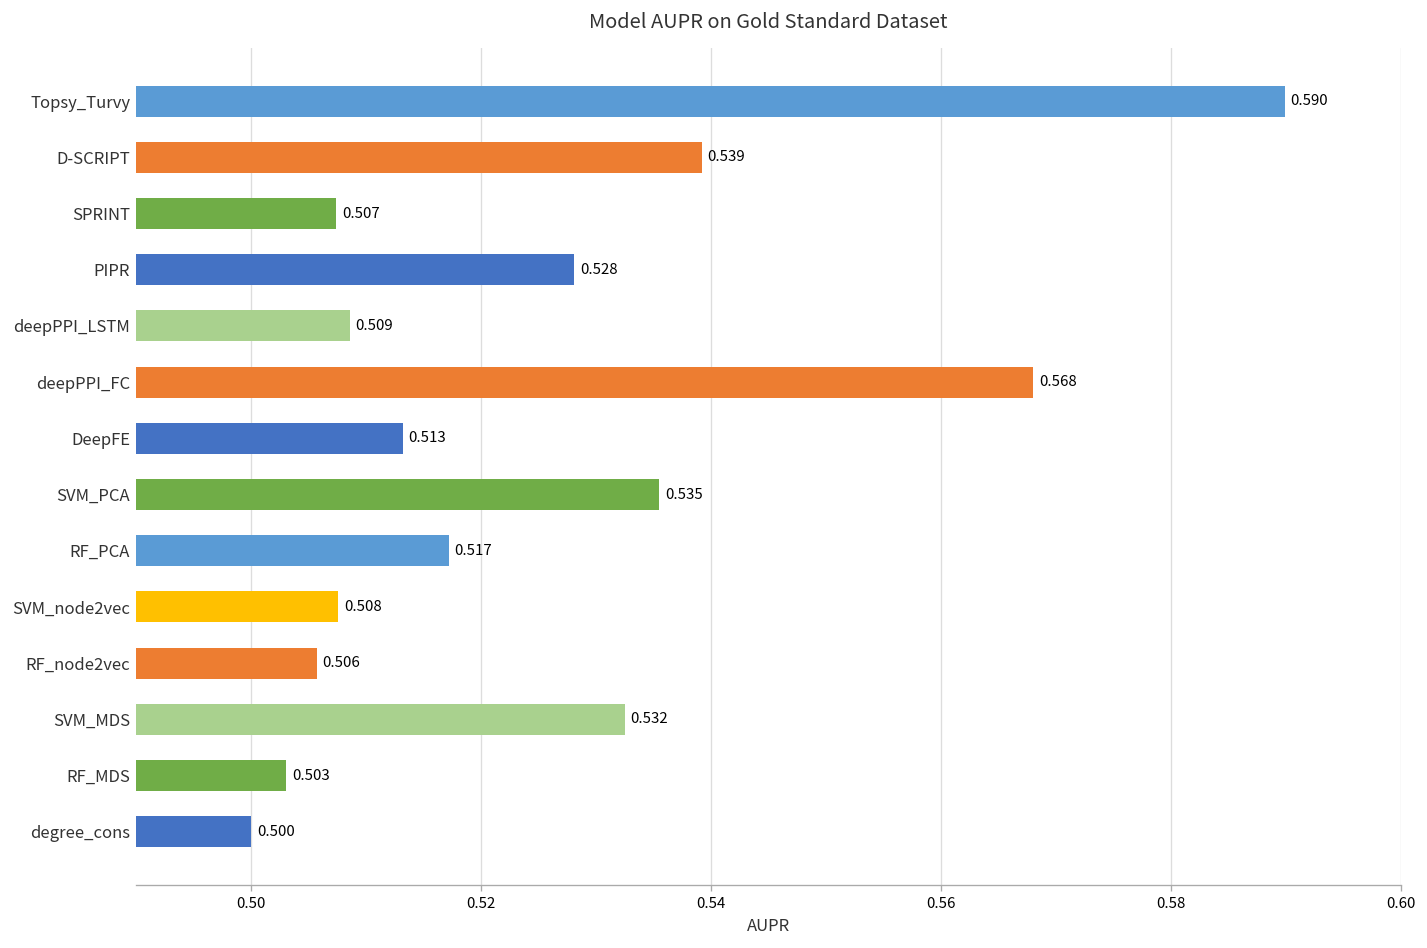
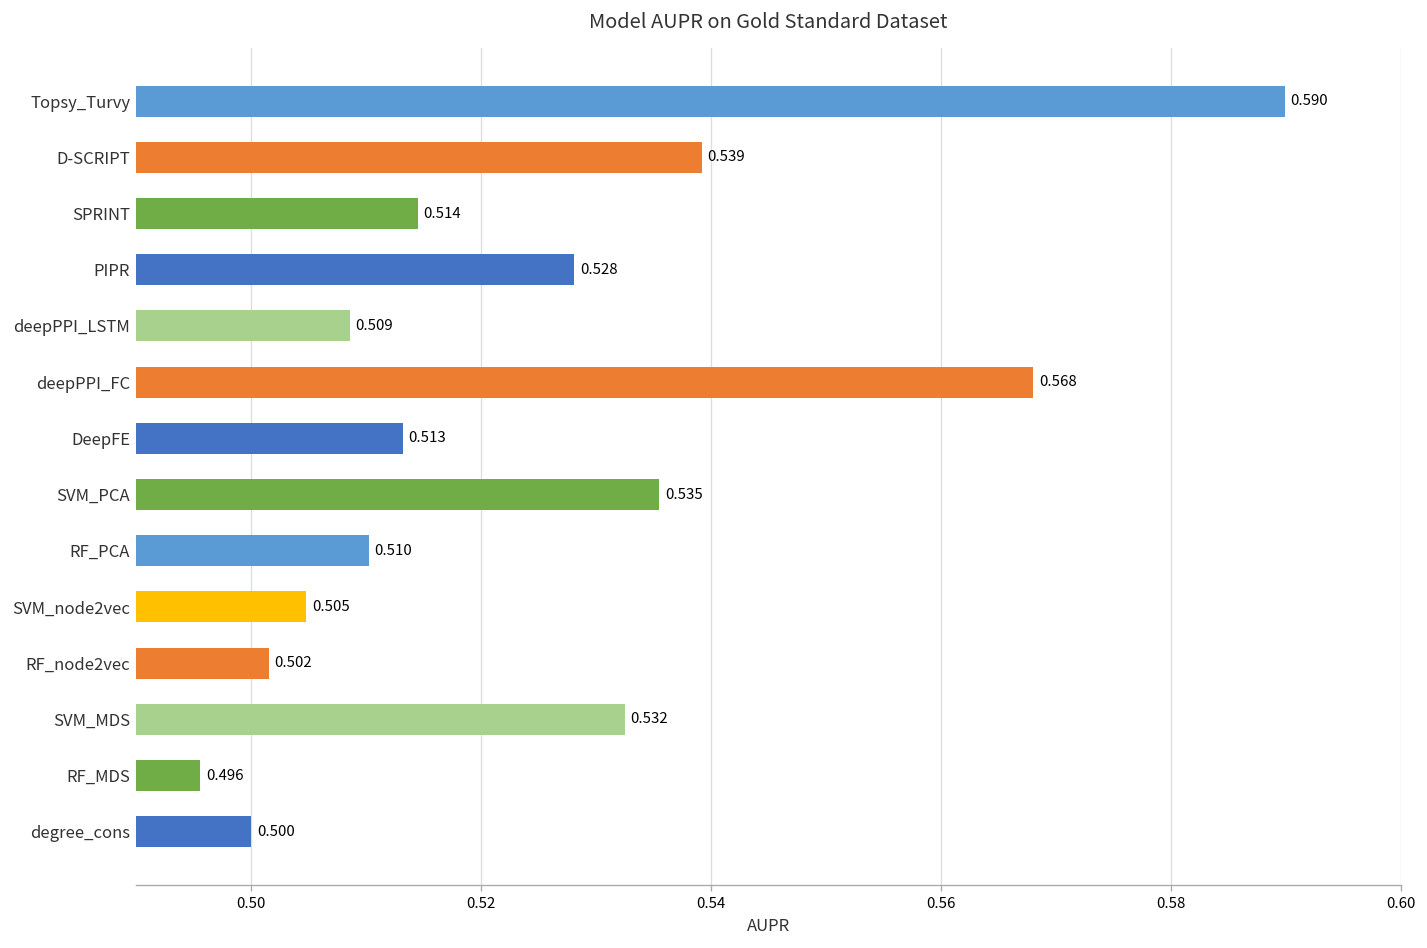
  {
    "Topsy_Turvy": 0.590,
    "D-SCRIPT": 0.539,
-   "SPRINT": 0.507,
+   "SPRINT": 0.514,
    "PIPR": 0.528,
    "deepPPI_LSTM": 0.509,
    "deepPPI_FC": 0.568,
    "DeepFE": 0.513,
    "SVM_PCA": 0.535,
-   "RF_PCA": 0.517,
-   "SVM_node2vec": 0.508,
-   "RF_node2vec": 0.506,
+   "RF_PCA": 0.510,
+   "SVM_node2vec": 0.505,
+   "RF_node2vec": 0.502,
    "SVM_MDS": 0.532,
-   "RF_MDS": 0.503,
+   "RF_MDS": 0.496,
    "degree_cons": 0.500
  }
